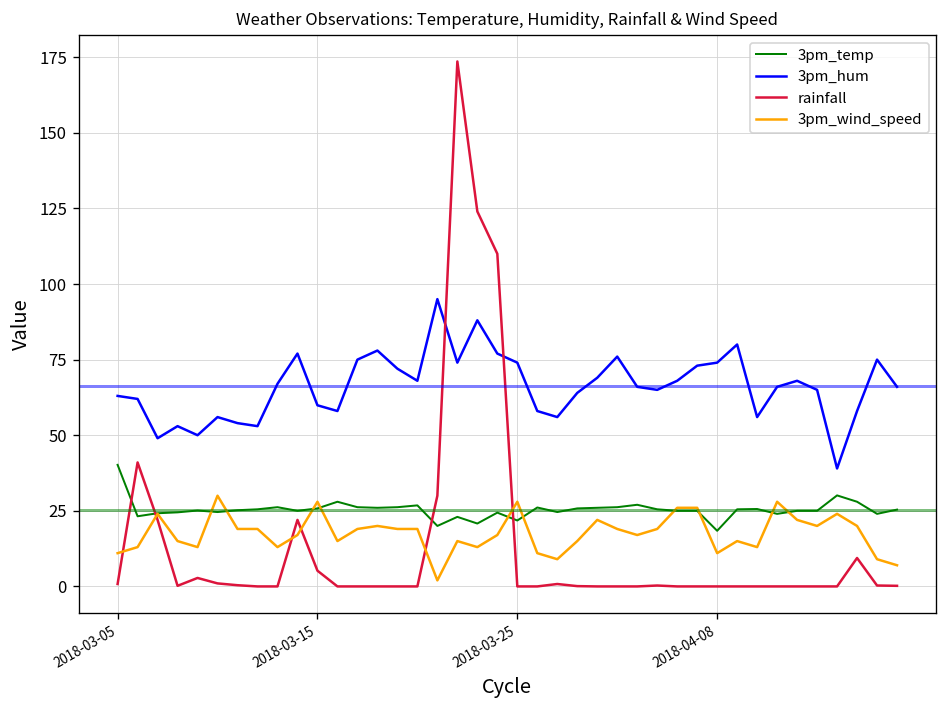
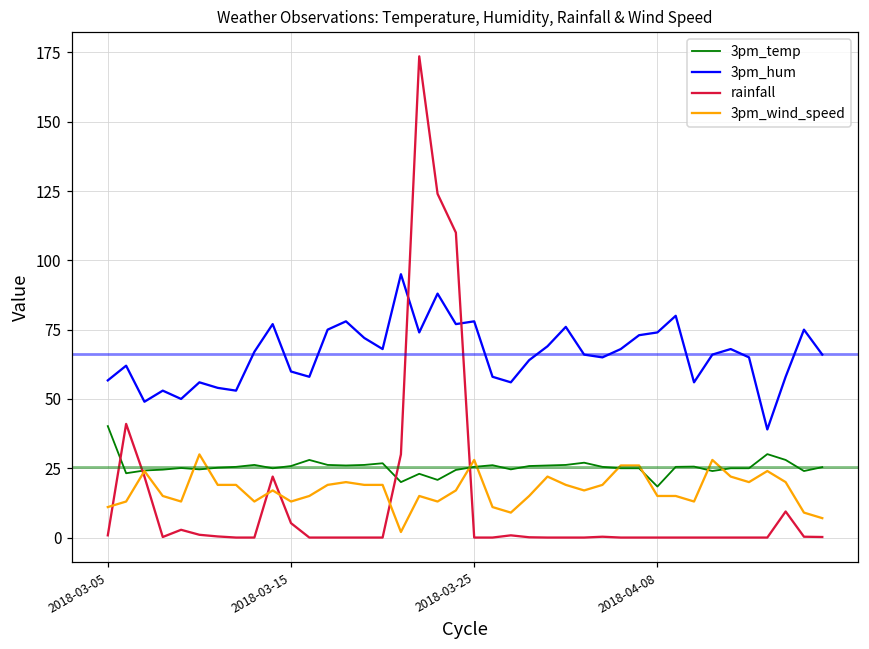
  {
    "3pm_temp": {
      "2018-03-05": 40,
      "2018-03-15": 26,
-     "2018-03-25": 22,
+     "2018-03-25": 26,
      "2018-04-08": 18
    },
    "3pm_hum": {
-     "2018-03-05": 63,
+     "2018-03-05": 57,
      "2018-03-15": 60,
-     "2018-03-25": 74,
+     "2018-03-25": 78,
      "2018-04-08": 74
    },
    "rainfall": {
      "2018-03-05": 1,
      "2018-03-15": 5,
      "2018-03-25": 0,
      "2018-04-08": 0
    },
    "3pm_wind_speed": {
      "2018-03-05": 11,
-     "2018-03-15": 28,
+     "2018-03-15": 13,
      "2018-03-25": 28,
-     "2018-04-08": 11
+     "2018-04-08": 15
    }
  }
